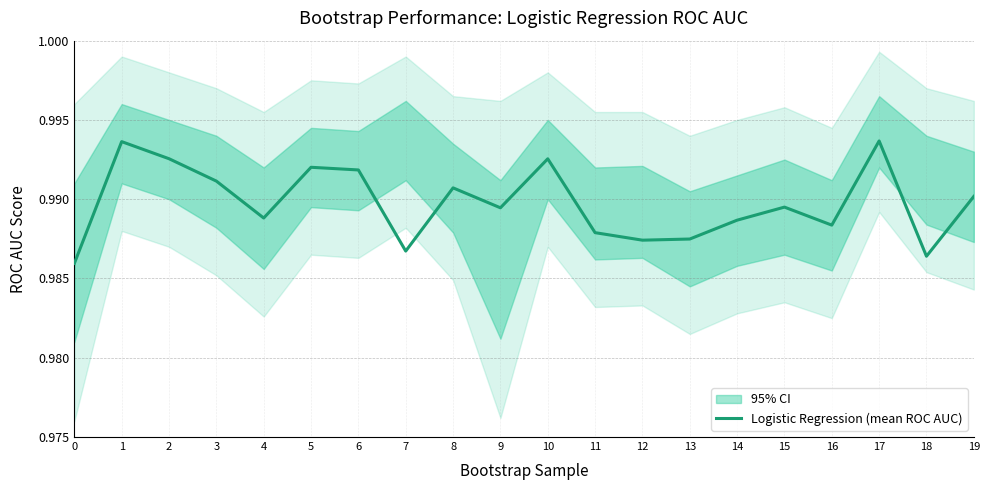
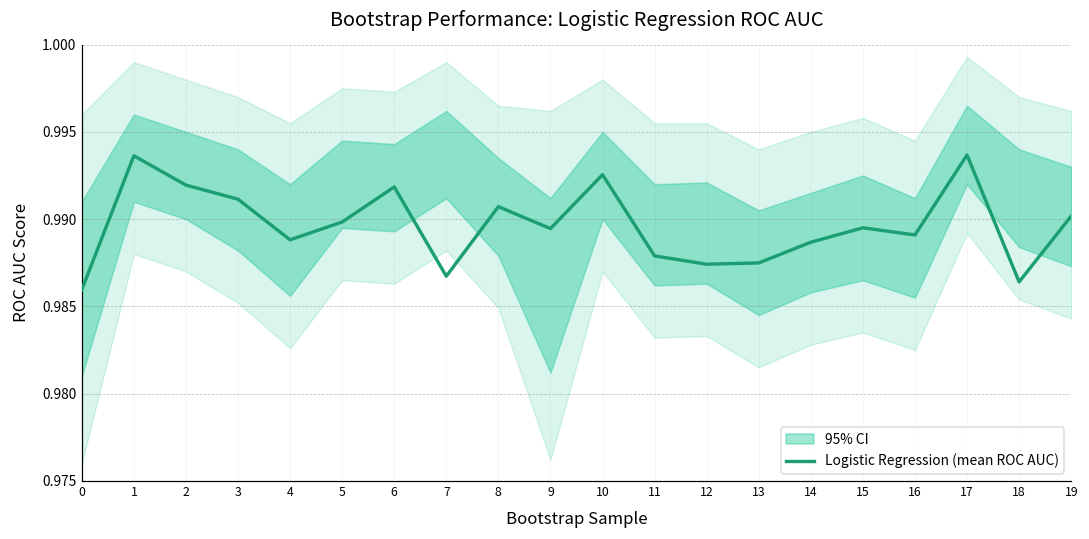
  {
    "Logistic Regression (mean ROC AUC)": {
      "0": 0.9860,
      "1": 0.9936,
-     "2": 0.9926,
+     "2": 0.9920,
      "3": 0.9911,
      "4": 0.9888,
-     "5": 0.9920,
+     "5": 0.9898,
      "6": 0.9918,
      "7": 0.9867,
      "8": 0.9907,
      "9": 0.9895,
      "10": 0.9925,
      "11": 0.9879,
      "12": 0.9874,
      "13": 0.9875,
      "14": 0.9887,
      "15": 0.9895,
-     "16": 0.9884,
+     "16": 0.9891,
      "17": 0.9937,
      "18": 0.9864,
      "19": 0.9902
    }
  }
